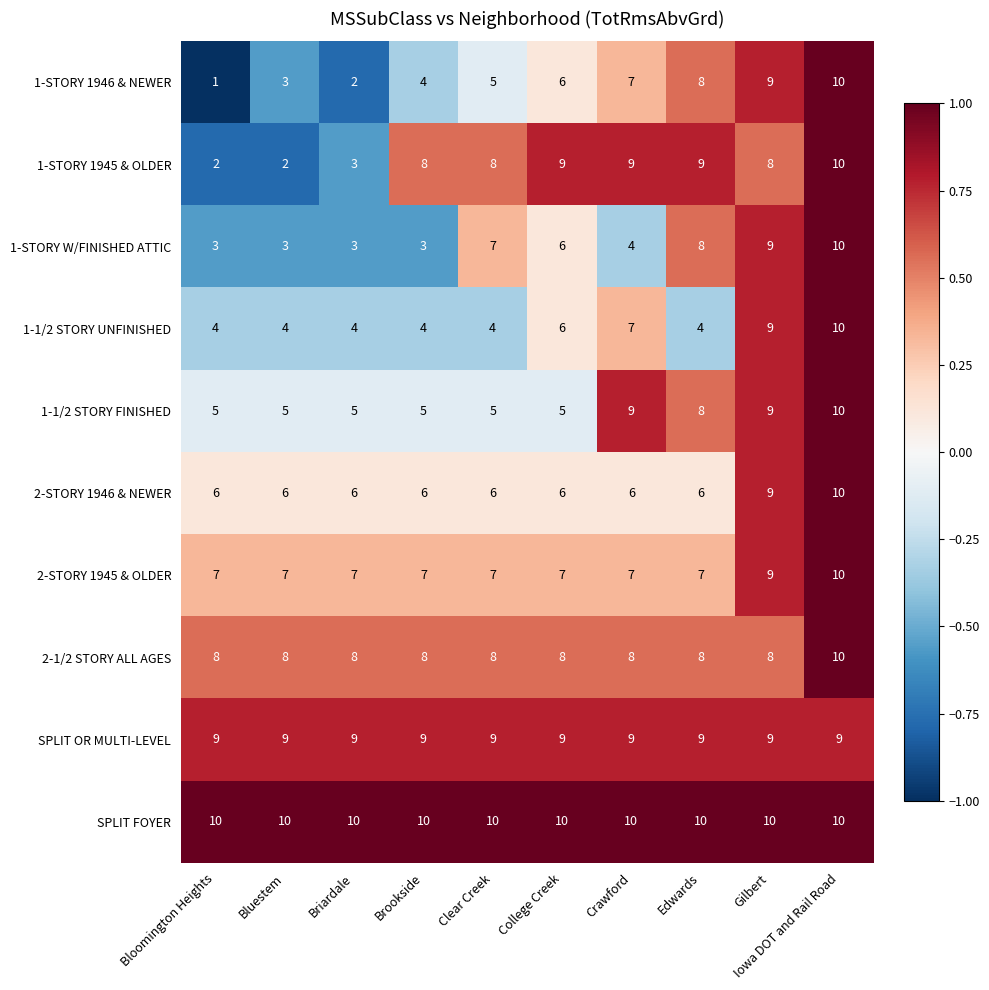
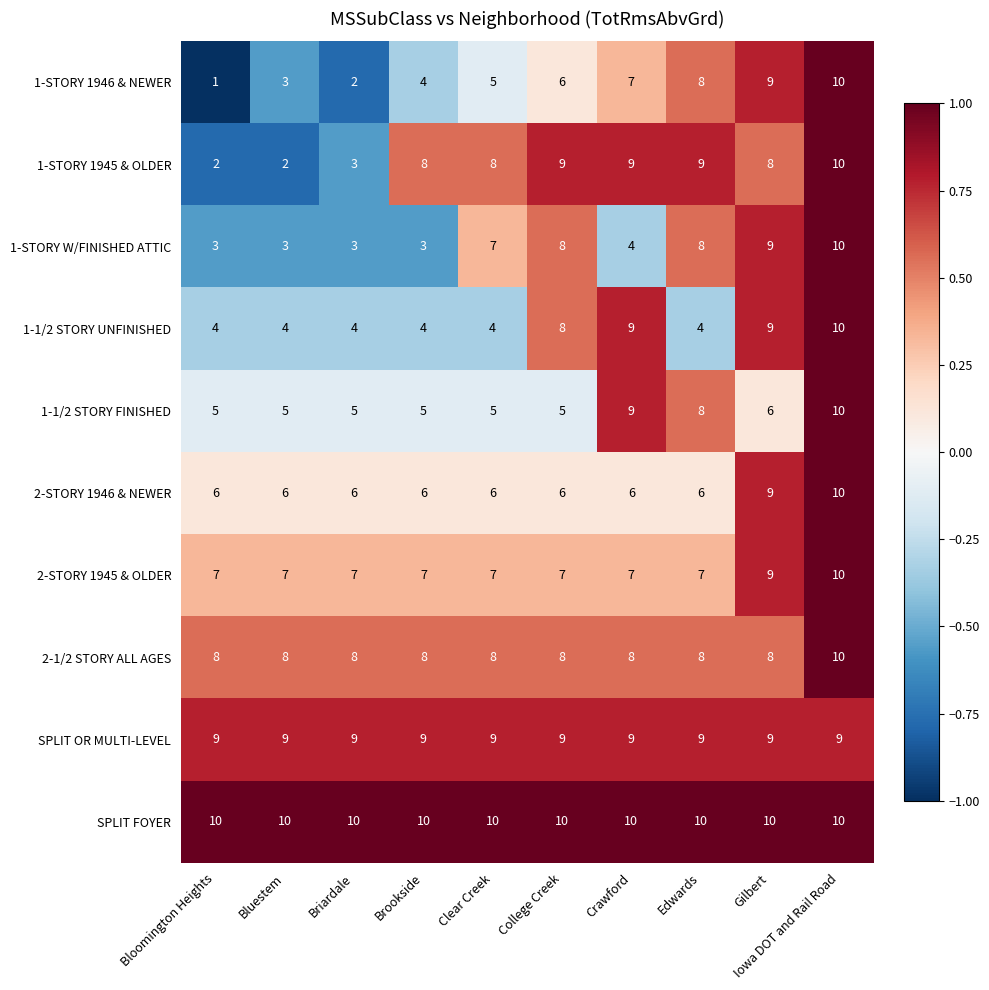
  {
    "1-STORY 1946 & NEWER": {
      "Bloomington Heights": 1,
      "Bluestem": 3,
      "Briardale": 2,
      "Brookside": 4,
      "Clear Creek": 5,
      "College Creek": 6,
      "Crawford": 7,
      "Edwards": 8,
      "Gilbert": 9,
      "Iowa DOT and Rail Road": 10
    },
    "1-STORY 1945 & OLDER": {
      "Bloomington Heights": 2,
      "Bluestem": 2,
      "Briardale": 3,
      "Brookside": 8,
      "Clear Creek": 8,
      "College Creek": 9,
      "Crawford": 9,
      "Edwards": 9,
      "Gilbert": 8,
      "Iowa DOT and Rail Road": 10
    },
    "1-STORY W/FINISHED ATTIC": {
      "Bloomington Heights": 3,
      "Bluestem": 3,
      "Briardale": 3,
      "Brookside": 3,
      "Clear Creek": 7,
-     "College Creek": 6,
+     "College Creek": 8,
      "Crawford": 4,
      "Edwards": 8,
      "Gilbert": 9,
      "Iowa DOT and Rail Road": 10
    },
    "1-1/2 STORY UNFINISHED": {
      "Bloomington Heights": 4,
      "Bluestem": 4,
      "Briardale": 4,
      "Brookside": 4,
      "Clear Creek": 4,
-     "College Creek": 6,
-     "Crawford": 7,
+     "College Creek": 8,
+     "Crawford": 9,
      "Edwards": 4,
      "Gilbert": 9,
      "Iowa DOT and Rail Road": 10
    },
    "1-1/2 STORY FINISHED": {
      "Bloomington Heights": 5,
      "Bluestem": 5,
      "Briardale": 5,
      "Brookside": 5,
      "Clear Creek": 5,
      "College Creek": 5,
      "Crawford": 9,
      "Edwards": 8,
-     "Gilbert": 9,
+     "Gilbert": 6,
      "Iowa DOT and Rail Road": 10
    },
    "2-STORY 1946 & NEWER": {
      "Bloomington Heights": 6,
      "Bluestem": 6,
      "Briardale": 6,
      "Brookside": 6,
      "Clear Creek": 6,
      "College Creek": 6,
      "Crawford": 6,
      "Edwards": 6,
      "Gilbert": 9,
      "Iowa DOT and Rail Road": 10
    },
    "2-STORY 1945 & OLDER": {
      "Bloomington Heights": 7,
      "Bluestem": 7,
      "Briardale": 7,
      "Brookside": 7,
      "Clear Creek": 7,
      "College Creek": 7,
      "Crawford": 7,
      "Edwards": 7,
      "Gilbert": 9,
      "Iowa DOT and Rail Road": 10
    },
    "2-1/2 STORY ALL AGES": {
      "Bloomington Heights": 8,
      "Bluestem": 8,
      "Briardale": 8,
      "Brookside": 8,
      "Clear Creek": 8,
      "College Creek": 8,
      "Crawford": 8,
      "Edwards": 8,
      "Gilbert": 8,
      "Iowa DOT and Rail Road": 10
    },
    "SPLIT OR MULTI-LEVEL": {
      "Bloomington Heights": 9,
      "Bluestem": 9,
      "Briardale": 9,
      "Brookside": 9,
      "Clear Creek": 9,
      "College Creek": 9,
      "Crawford": 9,
      "Edwards": 9,
      "Gilbert": 9,
      "Iowa DOT and Rail Road": 9
    },
    "SPLIT FOYER": {
      "Bloomington Heights": 10,
      "Bluestem": 10,
      "Briardale": 10,
      "Brookside": 10,
      "Clear Creek": 10,
      "College Creek": 10,
      "Crawford": 10,
      "Edwards": 10,
      "Gilbert": 10,
      "Iowa DOT and Rail Road": 10
    }
  }
